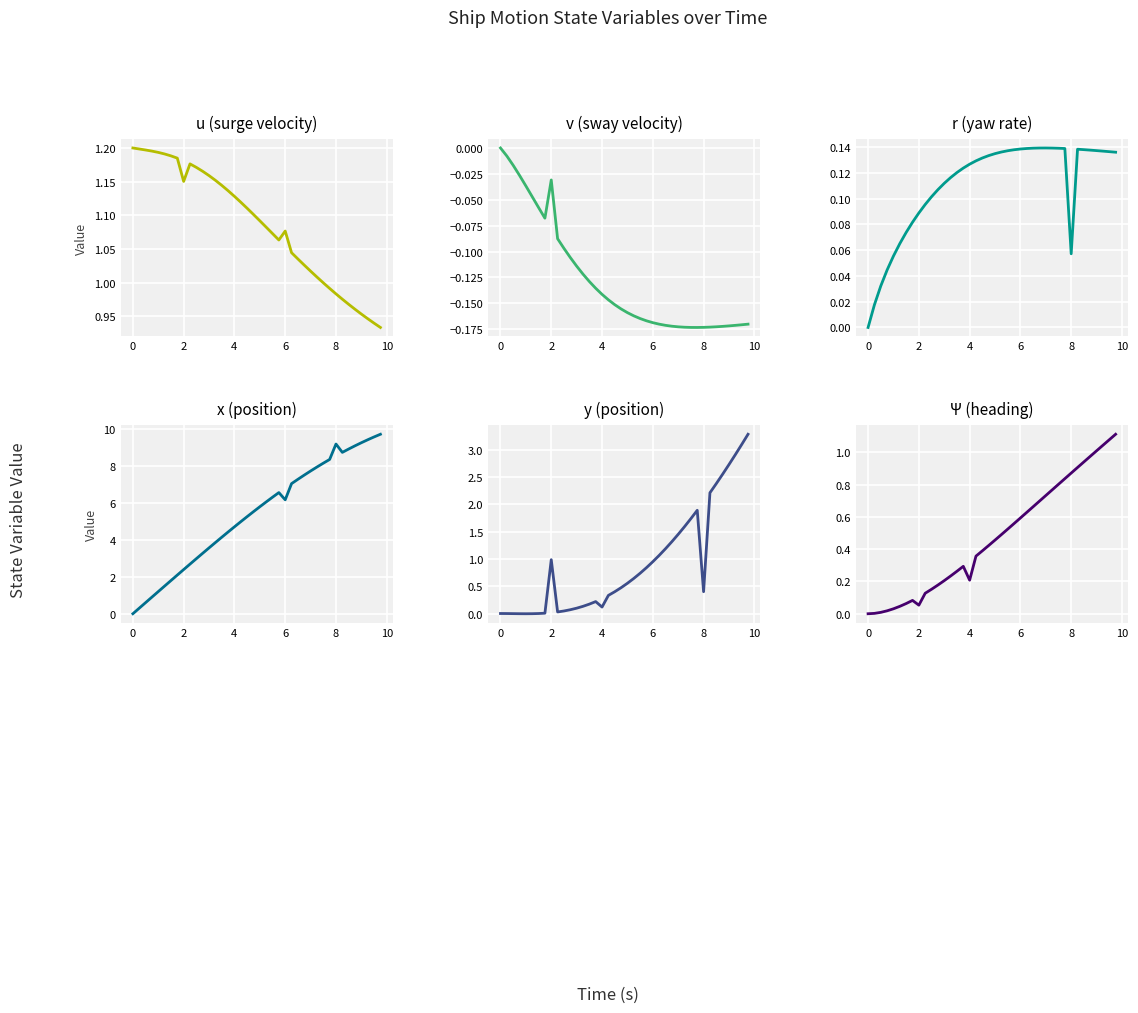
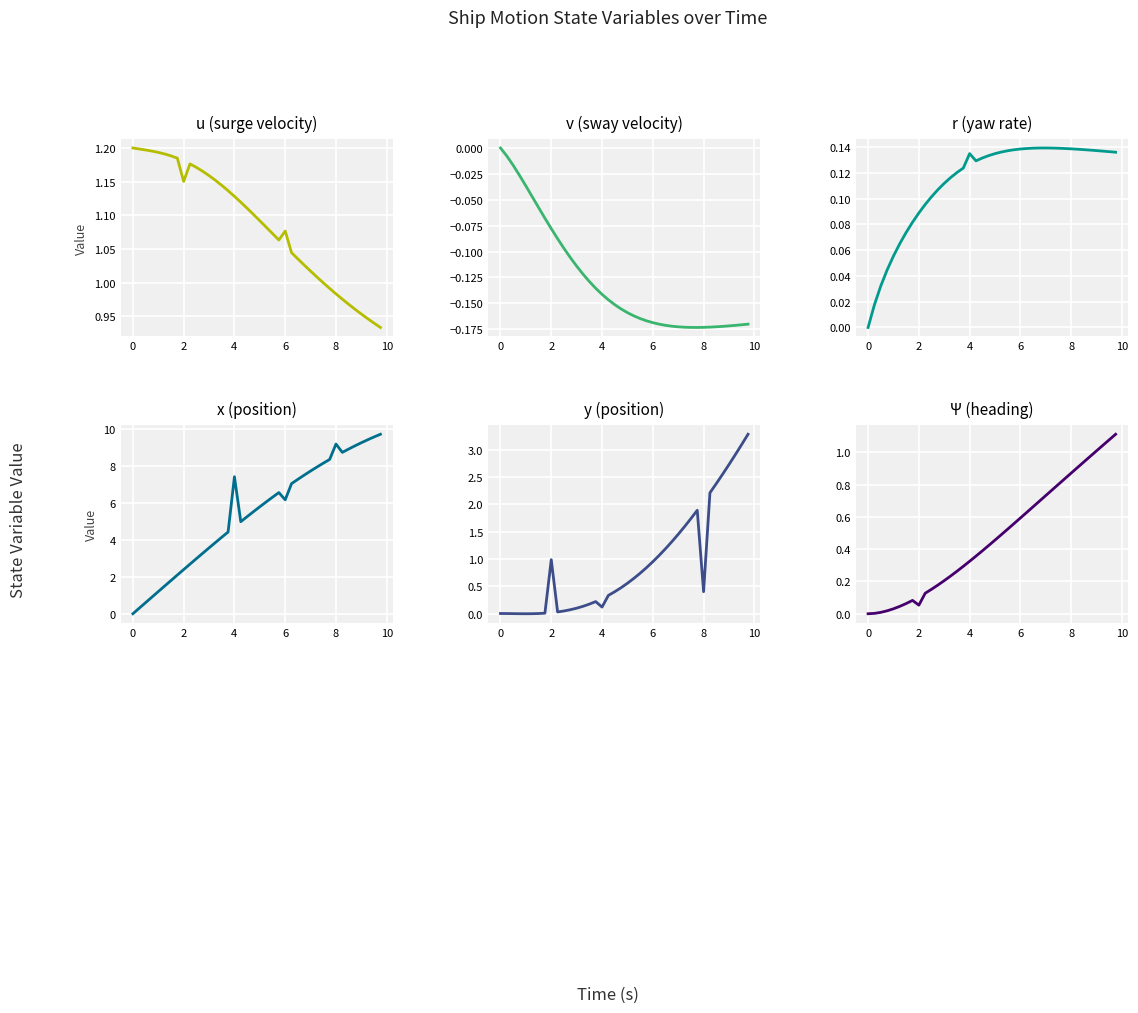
  {
    "u (surge velocity)": {
      "0": 1.20,
      "2": 1.15,
      "4": 1.13,
      "6": 1.08,
      "8": 0.98
    },
    "v (sway velocity)": {
      "0": 0.000,
-     "2": -0.031,
+     "2": -0.078,
      "4": -0.141,
      "6": -0.169,
      "8": -0.173
    },
    "r (yaw rate)": {
      "0": 0.000,
      "2": 0.089,
-     "4": 0.127,
+     "4": 0.135,
      "6": 0.139,
-     "8": 0.057
+     "8": 0.139
    },
    "x (position)": {
      "0": 0.0,
      "2": 2.4,
-     "4": 4.7,
+     "4": 7.4,
      "6": 6.2,
      "8": 9.2
    },
    "y (position)": {
      "0": 0.0,
      "2": 1.0,
      "4": 0.1,
      "6": 0.9,
      "8": 0.4
    },
    "Ψ (heading)": {
      "0": 0.00,
      "2": 0.05,
-     "4": 0.21,
+     "4": 0.33,
      "6": 0.59,
      "8": 0.87
    }
  }
